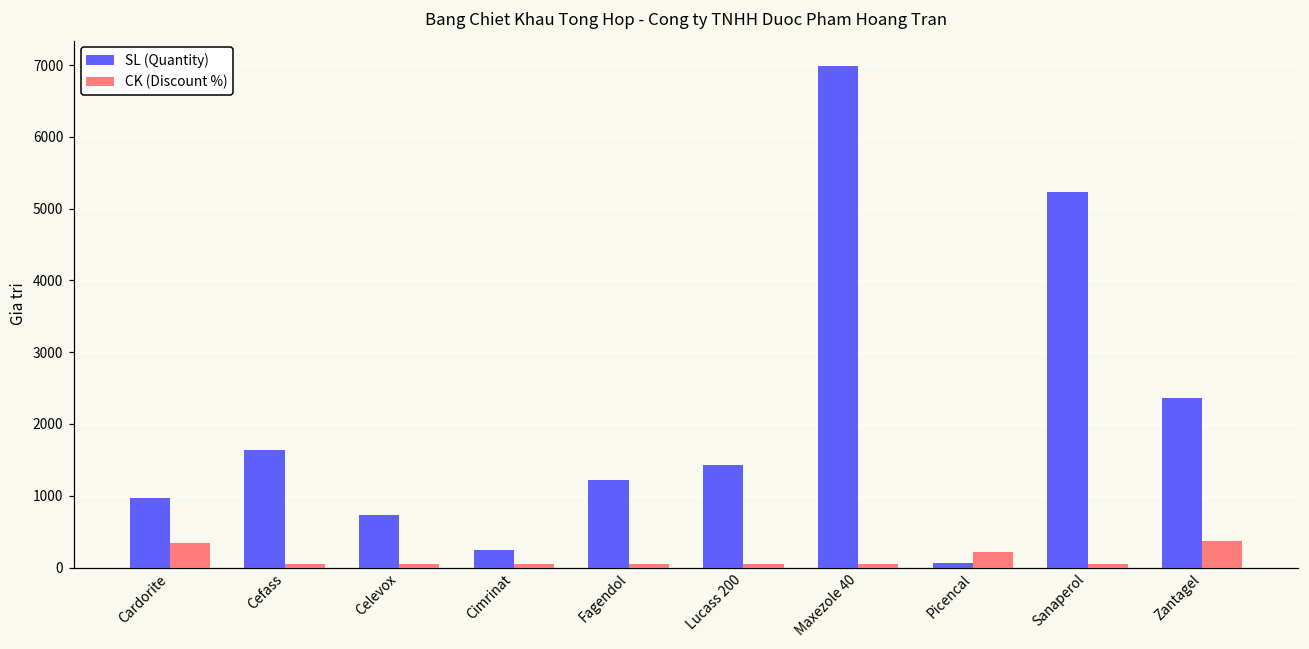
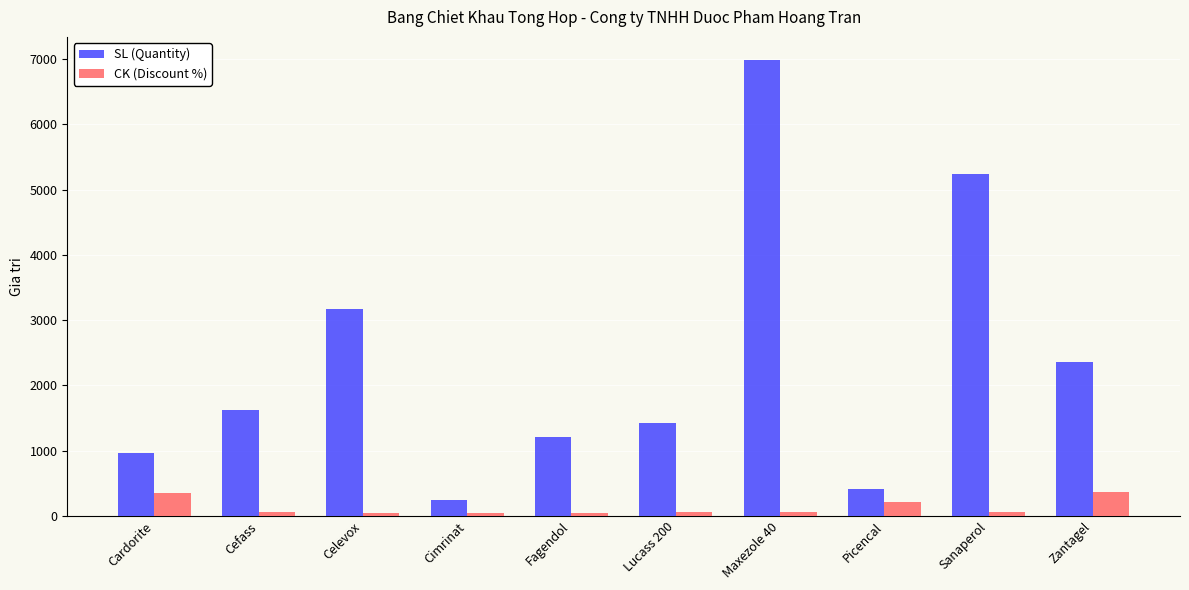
  {
    "SL (Quantity)": {
      "Cardorite": 1000,
      "Cefass": 1600,
-     "Celevox": 700,
+     "Celevox": 3200,
      "Cimrinat": 300,
      "Fagendol": 1200,
      "Lucass 200": 1400,
      "Maxezole 40": 7000,
-     "Picencal": 100,
+     "Picencal": 400,
      "Sanaperol": 5200,
      "Zantagel": 2400
    },
    "CK (Discount %)": {
      "Cardorite": 300,
      "Cefass": 100,
      "Celevox": 0,
      "Cimrinat": 100,
      "Fagendol": 100,
      "Lucass 200": 100,
      "Maxezole 40": 100,
      "Picencal": 200,
      "Sanaperol": 100,
      "Zantagel": 400
    }
  }
